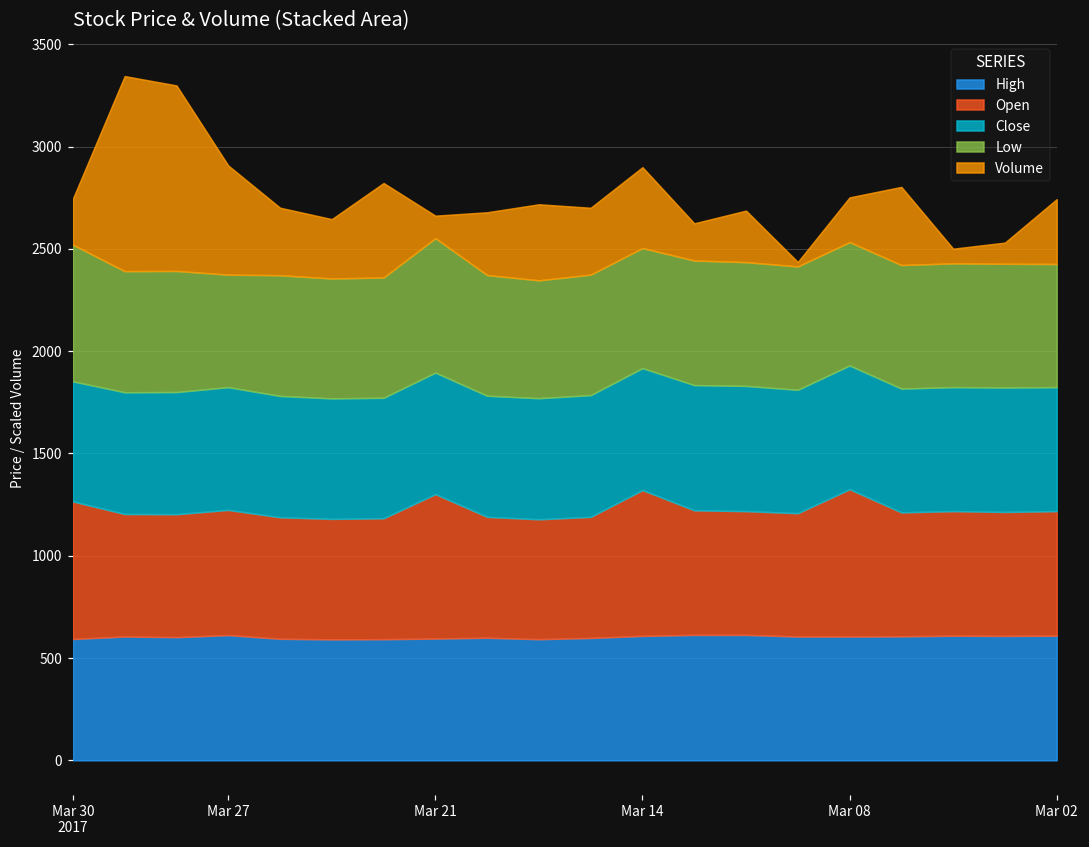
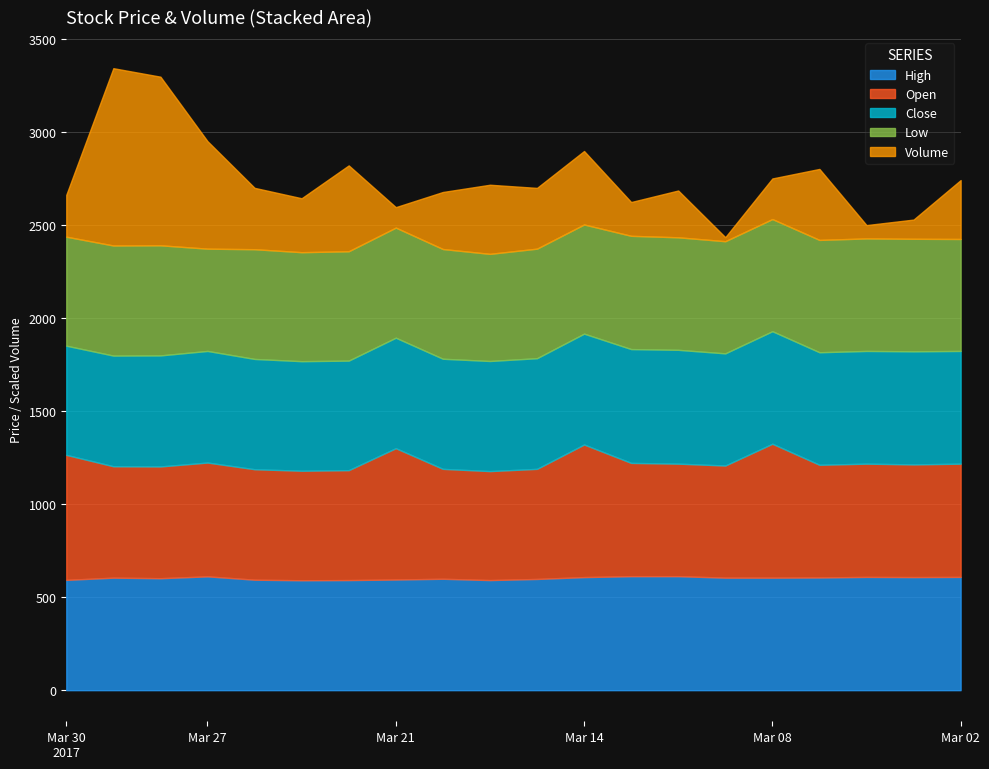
  {
    "Open": {
      "Mar 30 2017": 670,
      "Mar 27": 610,
      "Mar 21": 710,
      "Mar 14": 710,
      "Mar 08": 720,
      "Mar 02": 610
    },
    "Low": {
-     "Mar 30 2017": 670,
+     "Mar 30 2017": 590,
      "Mar 27": 550,
-     "Mar 21": 660,
+     "Mar 21": 590,
      "Mar 14": 590,
      "Mar 08": 600,
      "Mar 02": 600
    },
    "Volume": {
      "Mar 30 2017": 230,
-     "Mar 27": 530,
+     "Mar 27": 580,
      "Mar 21": 110,
      "Mar 14": 400,
      "Mar 08": 220,
      "Mar 02": 320
    }
  }
